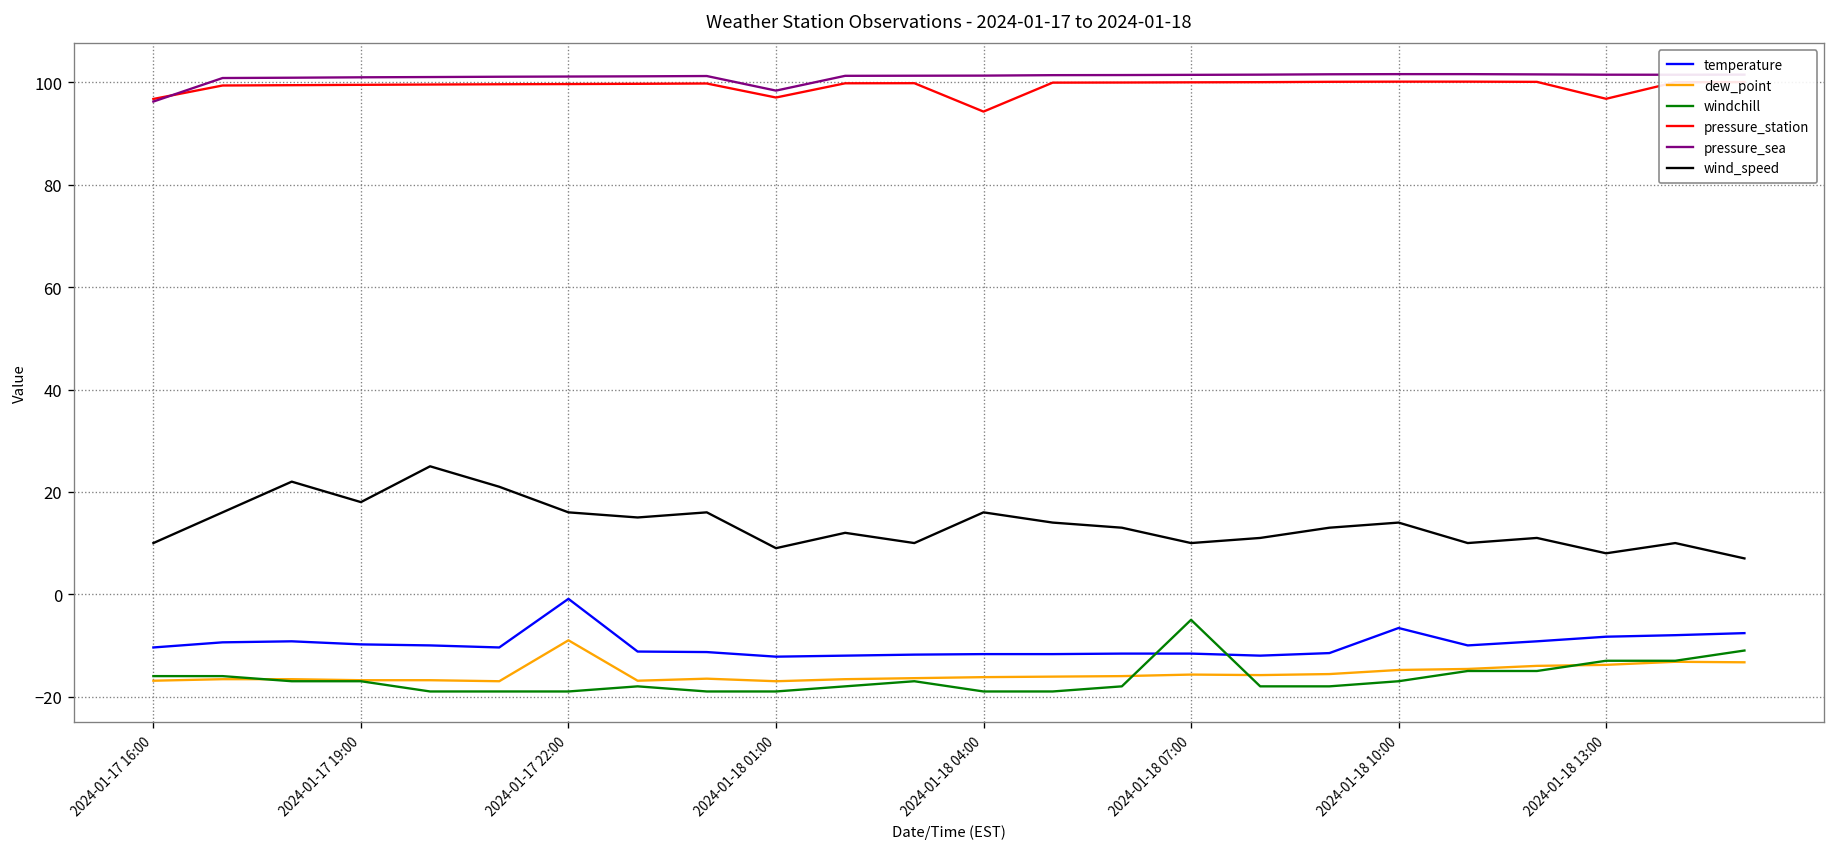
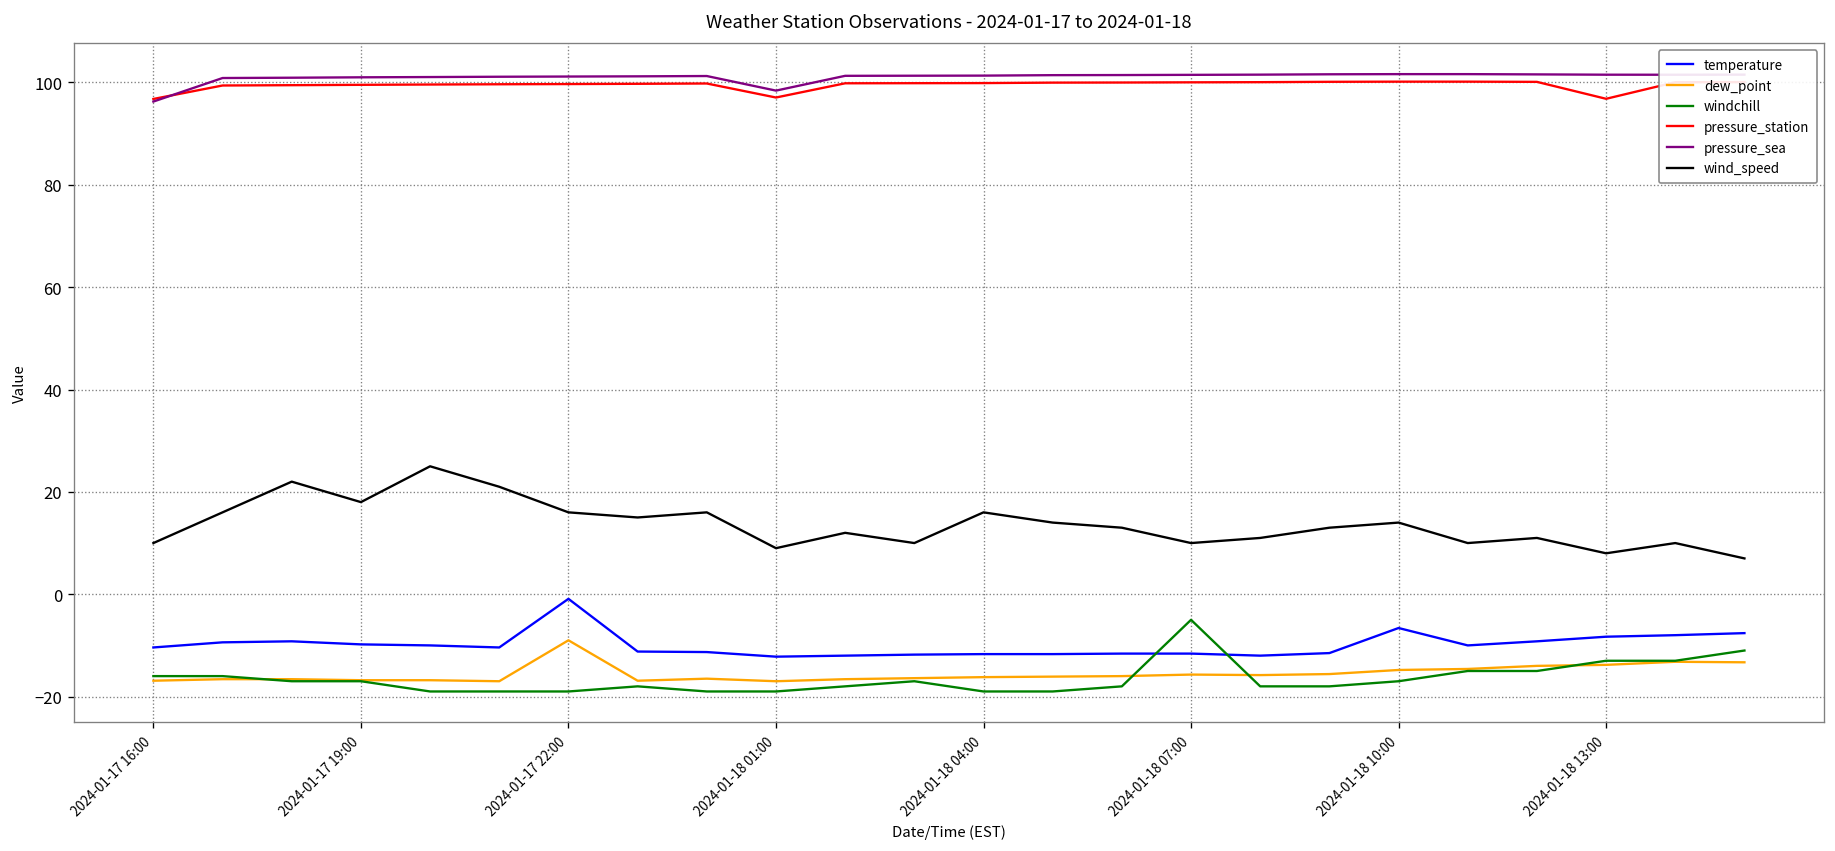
  {
    "temperature": {
      "2024-01-17 16:00": -10,
      "2024-01-17 19:00": -10,
      "2024-01-17 22:00": -1,
      "2024-01-18 01:00": -12,
      "2024-01-18 04:00": -12,
      "2024-01-18 07:00": -12,
      "2024-01-18 10:00": -7,
      "2024-01-18 13:00": -8
    },
    "dew_point": {
      "2024-01-17 16:00": -17,
      "2024-01-17 22:00": -9,
      "2024-01-18 01:00": -17,
      "2024-01-18 04:00": -16,
      "2024-01-18 07:00": -16,
      "2024-01-18 10:00": -15,
      "2024-01-18 13:00": -14
    },
    "windchill": {
      "2024-01-17 16:00": -16,
      "2024-01-17 22:00": -19,
      "2024-01-18 01:00": -19,
      "2024-01-18 04:00": -19,
      "2024-01-18 07:00": -5,
      "2024-01-18 10:00": -17,
      "2024-01-18 13:00": -13
    },
    "pressure_station": {
      "2024-01-17 19:00": 100,
      "2024-01-17 22:00": 100,
      "2024-01-18 01:00": 97,
-     "2024-01-18 04:00": 94,
+     "2024-01-18 04:00": 100,
      "2024-01-18 07:00": 100,
      "2024-01-18 10:00": 100,
      "2024-01-18 13:00": 97
    },
    "pressure_sea": {
      "2024-01-17 19:00": 101,
      "2024-01-17 22:00": 101,
      "2024-01-18 01:00": 98,
      "2024-01-18 04:00": 101,
      "2024-01-18 07:00": 101,
      "2024-01-18 10:00": 102,
      "2024-01-18 13:00": 102
    },
    "wind_speed": {
      "2024-01-17 16:00": 10,
      "2024-01-17 19:00": 18,
      "2024-01-17 22:00": 16,
      "2024-01-18 01:00": 9,
      "2024-01-18 04:00": 16,
      "2024-01-18 07:00": 10,
      "2024-01-18 10:00": 14,
      "2024-01-18 13:00": 8
    }
  }
